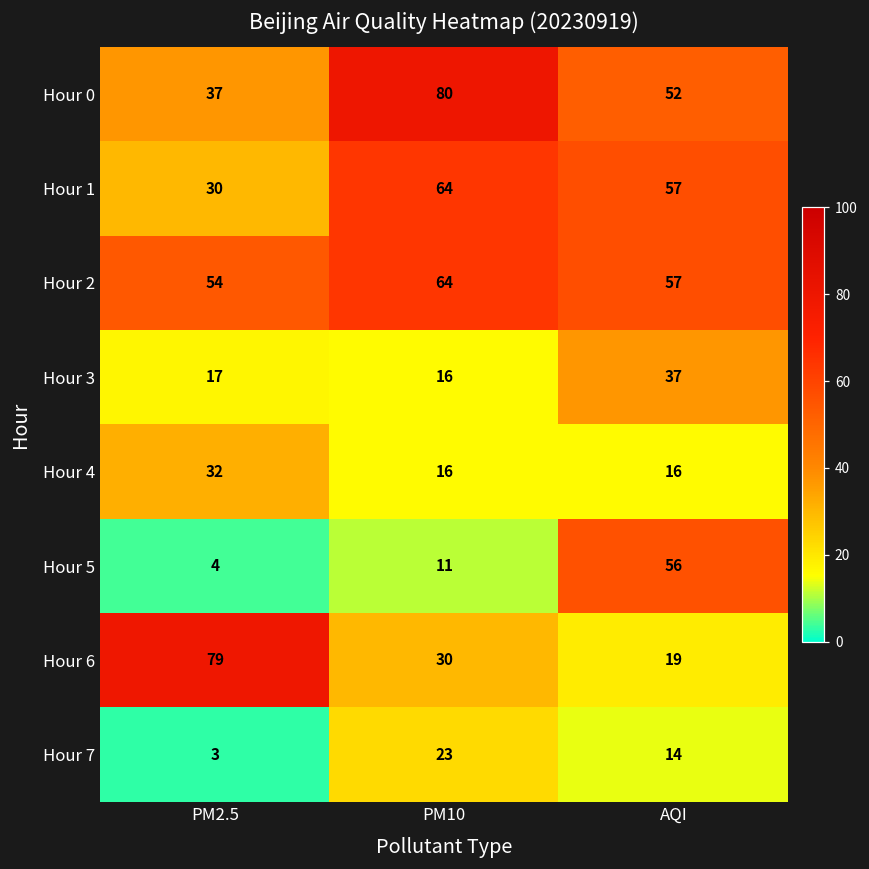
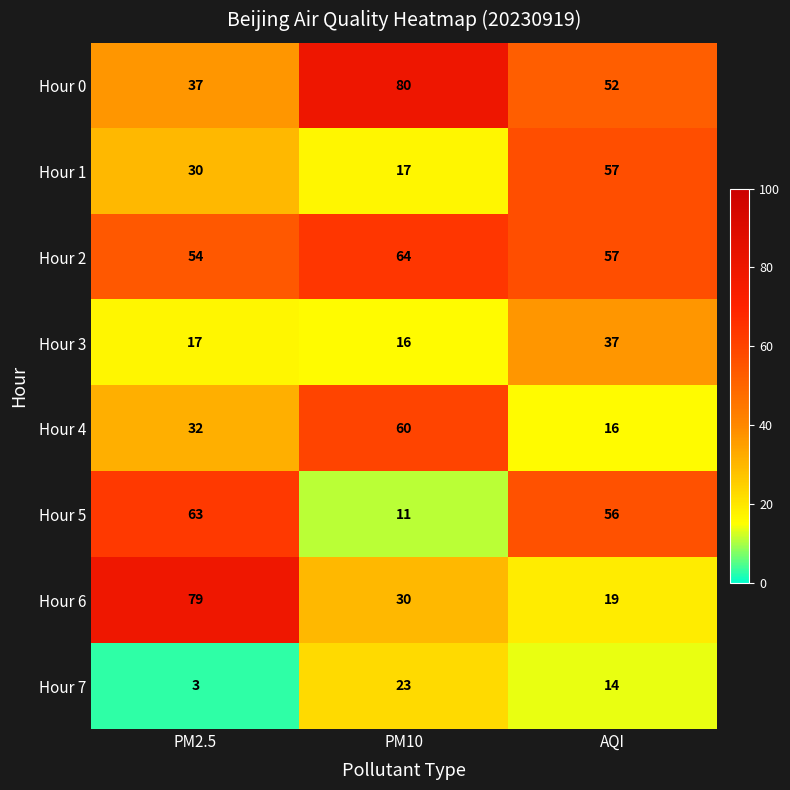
  {
    "Hour 0": {
      "PM2.5": 37,
      "PM10": 80,
      "AQI": 52
    },
    "Hour 1": {
      "PM2.5": 30,
-     "PM10": 64,
+     "PM10": 17,
      "AQI": 57
    },
    "Hour 2": {
      "PM2.5": 54,
      "PM10": 64,
      "AQI": 57
    },
    "Hour 3": {
      "PM2.5": 17,
      "PM10": 16,
      "AQI": 37
    },
    "Hour 4": {
      "PM2.5": 32,
-     "PM10": 16,
+     "PM10": 60,
      "AQI": 16
    },
    "Hour 5": {
-     "PM2.5": 4,
+     "PM2.5": 63,
      "PM10": 11,
      "AQI": 56
    },
    "Hour 6": {
      "PM2.5": 79,
      "PM10": 30,
      "AQI": 19
    },
    "Hour 7": {
      "PM2.5": 3,
      "PM10": 23,
      "AQI": 14
    }
  }
